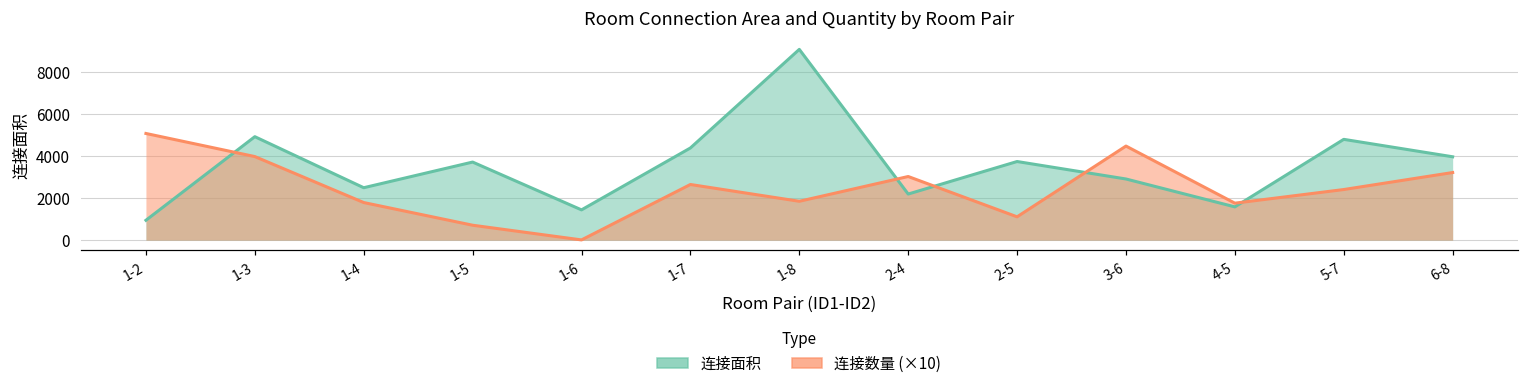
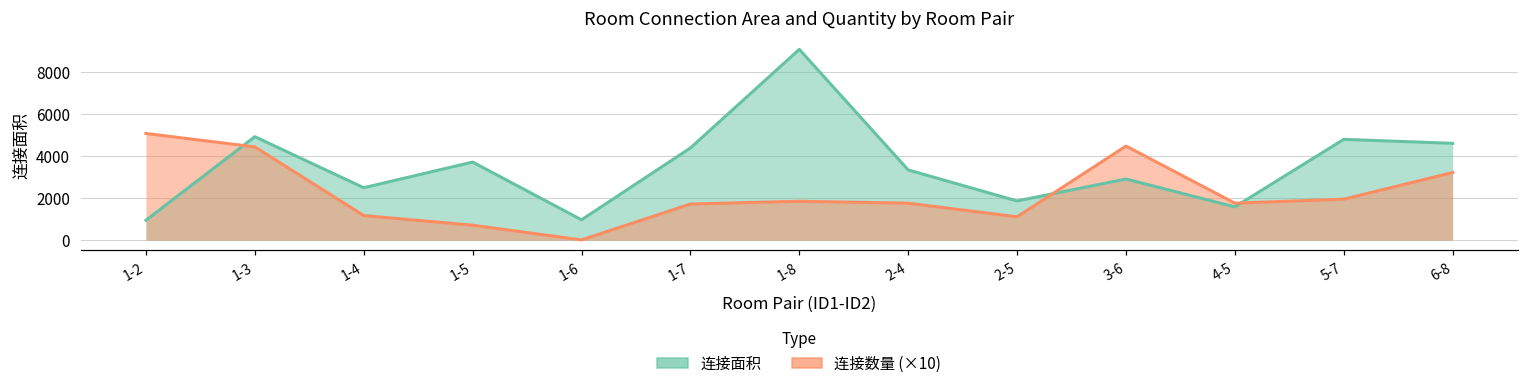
  {
    "连接面积": {
      "1-2": 900,
      "1-3": 4900,
      "1-4": 2500,
      "1-5": 3700,
-     "1-6": 1400,
+     "1-6": 1000,
      "1-7": 4400,
      "1-8": 9100,
-     "2-4": 2200,
-     "2-5": 3700,
+     "2-4": 3300,
+     "2-5": 1900,
      "3-6": 2900,
      "4-5": 1600,
      "5-7": 4800,
-     "6-8": 4000
+     "6-8": 4600
    },
    "连接数量 (×10)": {
      "1-2": 5100,
-     "1-3": 4000,
-     "1-4": 1800,
+     "1-3": 4400,
+     "1-4": 1200,
      "1-5": 700,
      "1-6": 0,
-     "1-7": 2700,
+     "1-7": 1700,
      "1-8": 1900,
-     "2-4": 3000,
+     "2-4": 1800,
      "2-5": 1100,
      "3-6": 4500,
      "4-5": 1800,
-     "5-7": 2400,
+     "5-7": 2000,
      "6-8": 3200
    }
  }
